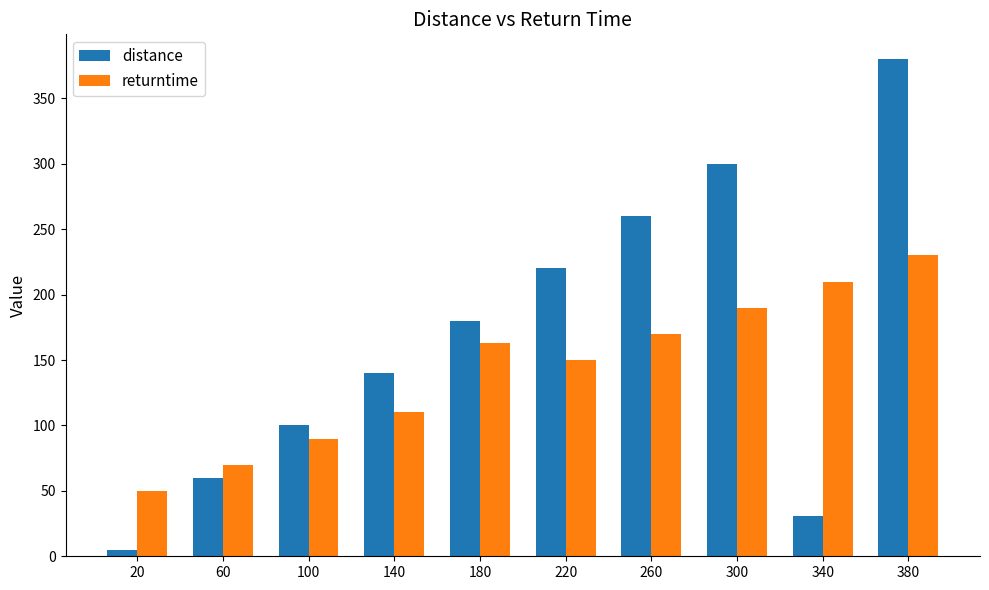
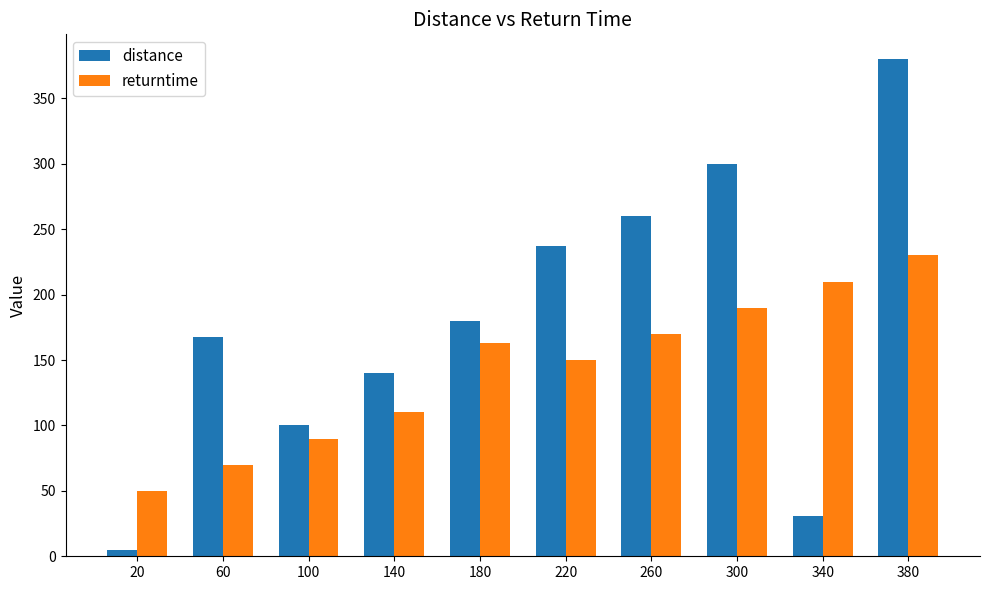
  {
    "distance": {
      "20": 5,
-     "60": 60,
+     "60": 168,
      "100": 100,
      "140": 140,
      "180": 180,
-     "220": 220,
+     "220": 237,
      "260": 260,
      "300": 300,
      "340": 31,
      "380": 380
    },
    "returntime": {
      "20": 50,
      "60": 70,
      "100": 90,
      "140": 110,
      "180": 163,
      "220": 150,
      "260": 170,
      "300": 190,
      "340": 210,
      "380": 230
    }
  }
